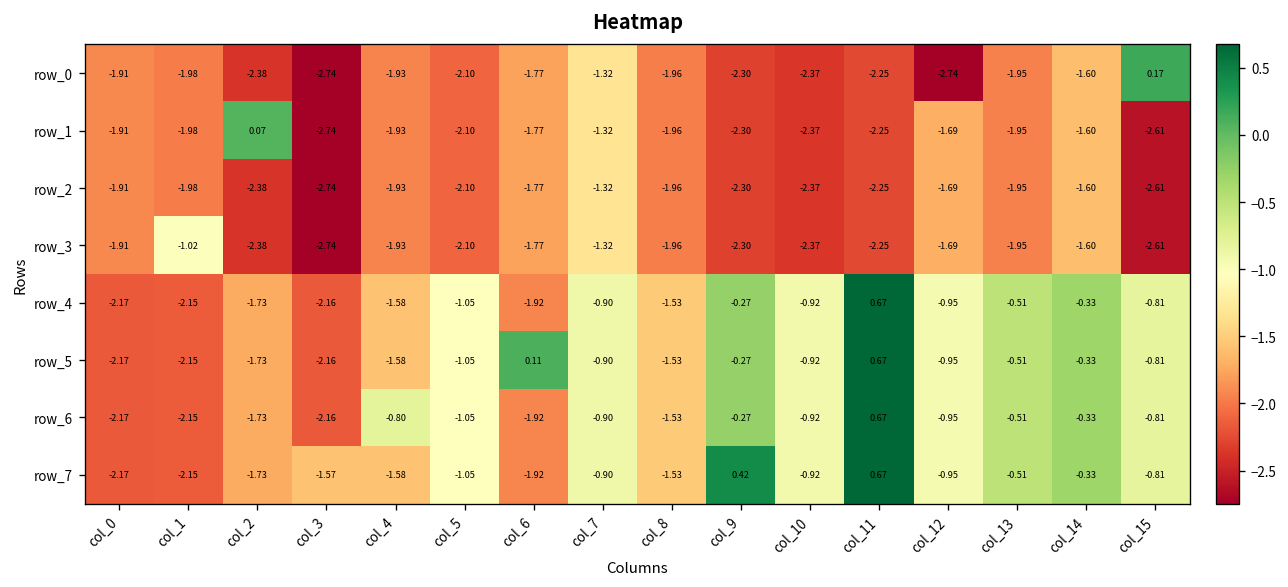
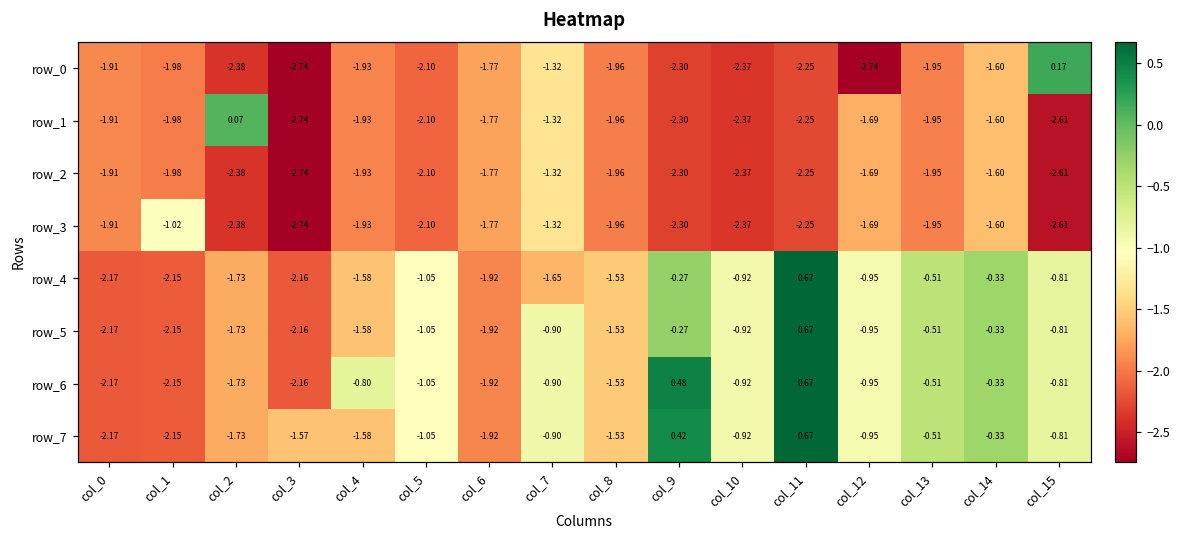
  {
    "row_0": {
      "col_0": -1.91,
      "col_1": -1.98,
      "col_2": -2.38,
      "col_3": -2.74,
      "col_4": -1.93,
      "col_5": -2.10,
      "col_6": -1.77,
      "col_7": -1.32,
      "col_8": -1.96,
      "col_9": -2.30,
      "col_10": -2.37,
      "col_11": -2.25,
      "col_12": -2.74,
      "col_13": -1.95,
      "col_14": -1.60,
      "col_15": 0.17
    },
    "row_1": {
      "col_0": -1.91,
      "col_1": -1.98,
      "col_2": 0.07,
      "col_3": -2.74,
      "col_4": -1.93,
      "col_5": -2.10,
      "col_6": -1.77,
      "col_7": -1.32,
      "col_8": -1.96,
      "col_9": -2.30,
      "col_10": -2.37,
      "col_11": -2.25,
      "col_12": -1.69,
      "col_13": -1.95,
      "col_14": -1.60,
      "col_15": -2.61
    },
    "row_2": {
      "col_0": -1.91,
      "col_1": -1.98,
      "col_2": -2.38,
      "col_3": -2.74,
      "col_4": -1.93,
      "col_5": -2.10,
      "col_6": -1.77,
      "col_7": -1.32,
      "col_8": -1.96,
      "col_9": -2.30,
      "col_10": -2.37,
      "col_11": -2.25,
      "col_12": -1.69,
      "col_13": -1.95,
      "col_14": -1.60,
      "col_15": -2.61
    },
    "row_3": {
      "col_0": -1.91,
      "col_1": -1.02,
      "col_2": -2.38,
      "col_3": -2.74,
      "col_4": -1.93,
      "col_5": -2.10,
      "col_6": -1.77,
      "col_7": -1.32,
      "col_8": -1.96,
      "col_9": -2.30,
      "col_10": -2.37,
      "col_11": -2.25,
      "col_12": -1.69,
      "col_13": -1.95,
      "col_14": -1.60,
      "col_15": -2.61
    },
    "row_4": {
      "col_0": -2.17,
      "col_1": -2.15,
      "col_2": -1.73,
      "col_3": -2.16,
      "col_4": -1.58,
      "col_5": -1.05,
      "col_6": -1.92,
-     "col_7": -0.90,
+     "col_7": -1.65,
      "col_8": -1.53,
      "col_9": -0.27,
      "col_10": -0.92,
      "col_11": 0.67,
      "col_12": -0.95,
      "col_13": -0.51,
      "col_14": -0.33,
      "col_15": -0.81
    },
    "row_5": {
      "col_0": -2.17,
      "col_1": -2.15,
      "col_2": -1.73,
      "col_3": -2.16,
      "col_4": -1.58,
      "col_5": -1.05,
-     "col_6": 0.11,
+     "col_6": -1.92,
      "col_7": -0.90,
      "col_8": -1.53,
      "col_9": -0.27,
      "col_10": -0.92,
      "col_11": 0.67,
      "col_12": -0.95,
      "col_13": -0.51,
      "col_14": -0.33,
      "col_15": -0.81
    },
    "row_6": {
      "col_0": -2.17,
      "col_1": -2.15,
      "col_2": -1.73,
      "col_3": -2.16,
      "col_4": -0.80,
      "col_5": -1.05,
      "col_6": -1.92,
      "col_7": -0.90,
      "col_8": -1.53,
-     "col_9": -0.27,
+     "col_9": 0.48,
      "col_10": -0.92,
      "col_11": 0.67,
      "col_12": -0.95,
      "col_13": -0.51,
      "col_14": -0.33,
      "col_15": -0.81
    },
    "row_7": {
      "col_0": -2.17,
      "col_1": -2.15,
      "col_2": -1.73,
      "col_3": -1.57,
      "col_4": -1.58,
      "col_5": -1.05,
      "col_6": -1.92,
      "col_7": -0.90,
      "col_8": -1.53,
      "col_9": 0.42,
      "col_10": -0.92,
      "col_11": 0.67,
      "col_12": -0.95,
      "col_13": -0.51,
      "col_14": -0.33,
      "col_15": -0.81
    }
  }
